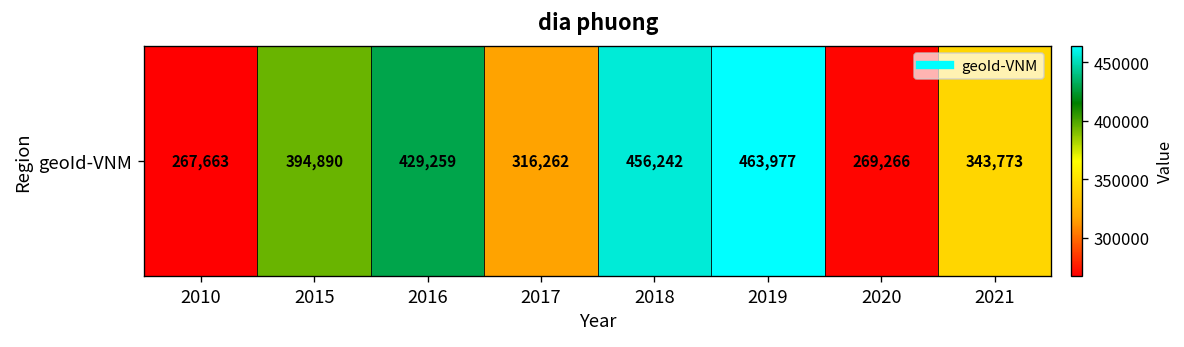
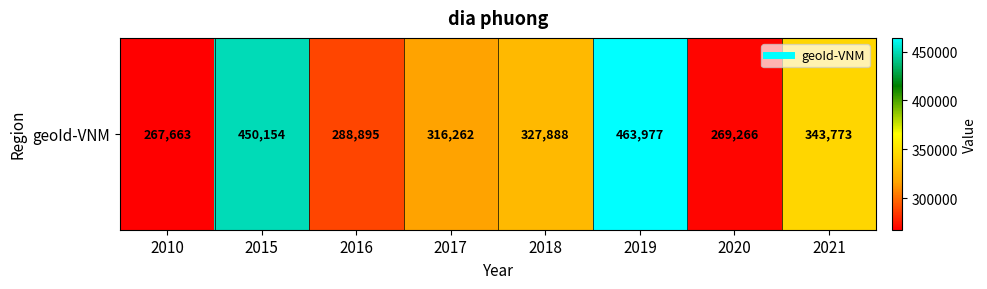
  {
    "geoId-VNM": {
      "2010": "267,663",
-     "2015": "394,890",
-     "2016": "429,259",
+     "2015": "450,154",
+     "2016": "288,895",
      "2017": "316,262",
-     "2018": "456,242",
+     "2018": "327,888",
      "2019": "463,977",
      "2020": "269,266",
      "2021": "343,773"
    }
  }
